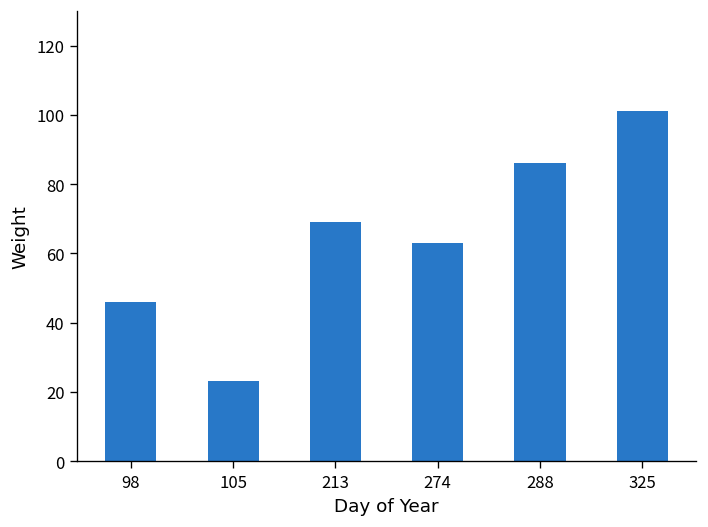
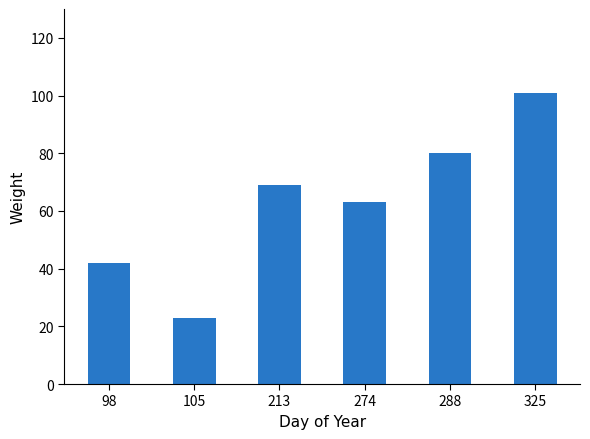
  {
-   "98": 46,
+   "98": 42,
    "105": 23,
    "213": 69,
    "274": 63,
-   "288": 86,
+   "288": 80,
    "325": 101
  }
